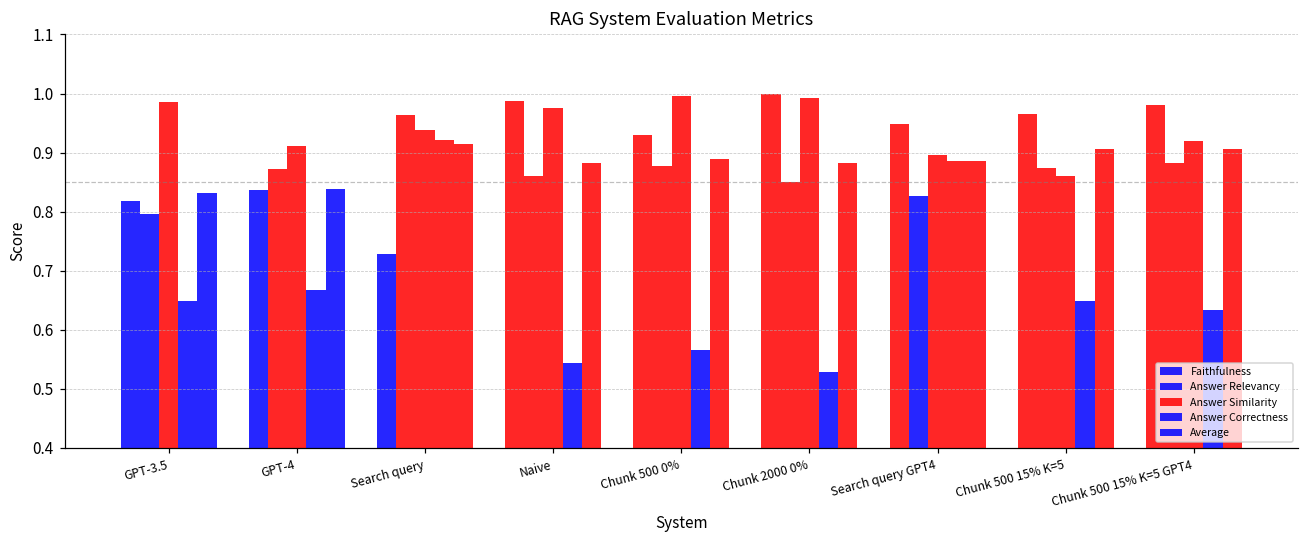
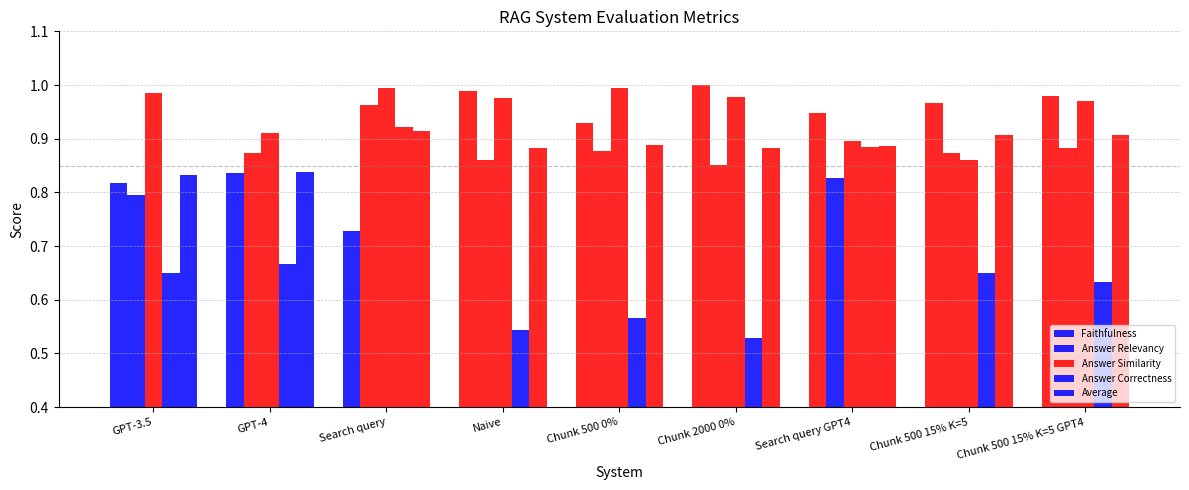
  {
    "Answer Similarity": {
      "GPT-3.5": 0.99,
      "GPT-4": 0.91,
-     "Search query": 0.94,
+     "Search query": 1.00,
      "Naive": 0.98,
      "Chunk 500 0%": 1.00,
-     "Chunk 2000 0%": 0.99,
+     "Chunk 2000 0%": 0.98,
      "Search query GPT4": 0.90,
      "Chunk 500 15% K=5": 0.86,
-     "Chunk 500 15% K=5 GPT4": 0.92
+     "Chunk 500 15% K=5 GPT4": 0.97
    }
  }
